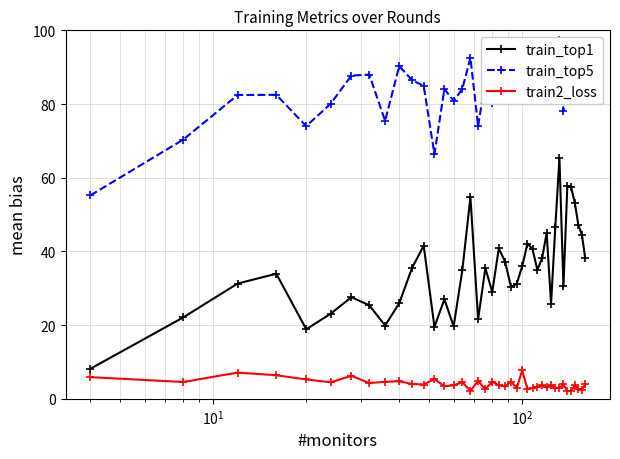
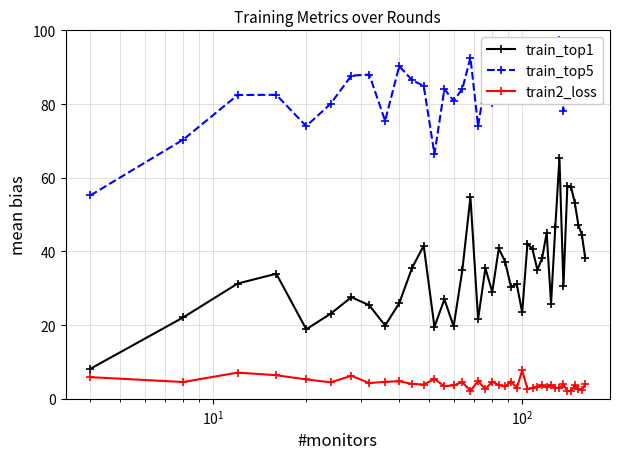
  {
    "train_top1": {
-     "10^2": 36
+     "10^2": 23
    },
    "train2_loss": {
      "10^2": 8
    }
  }
